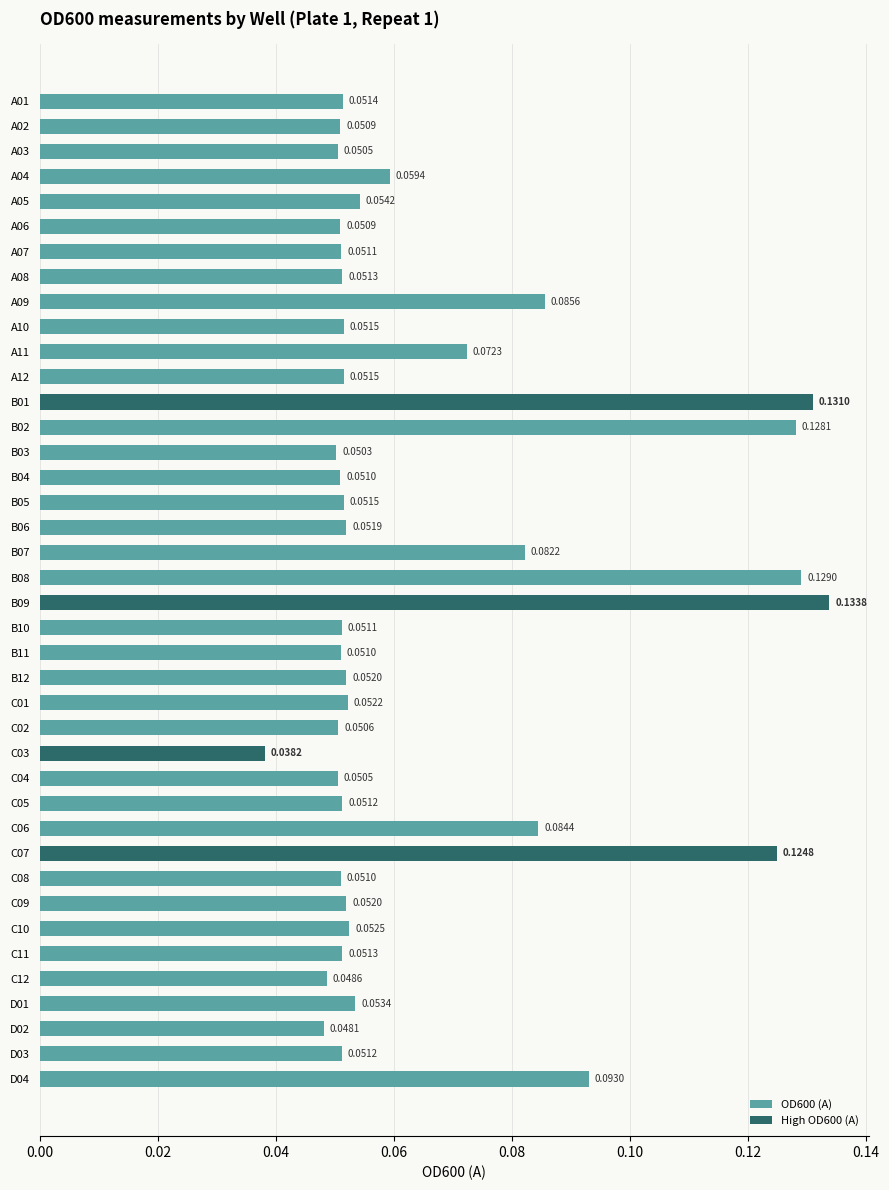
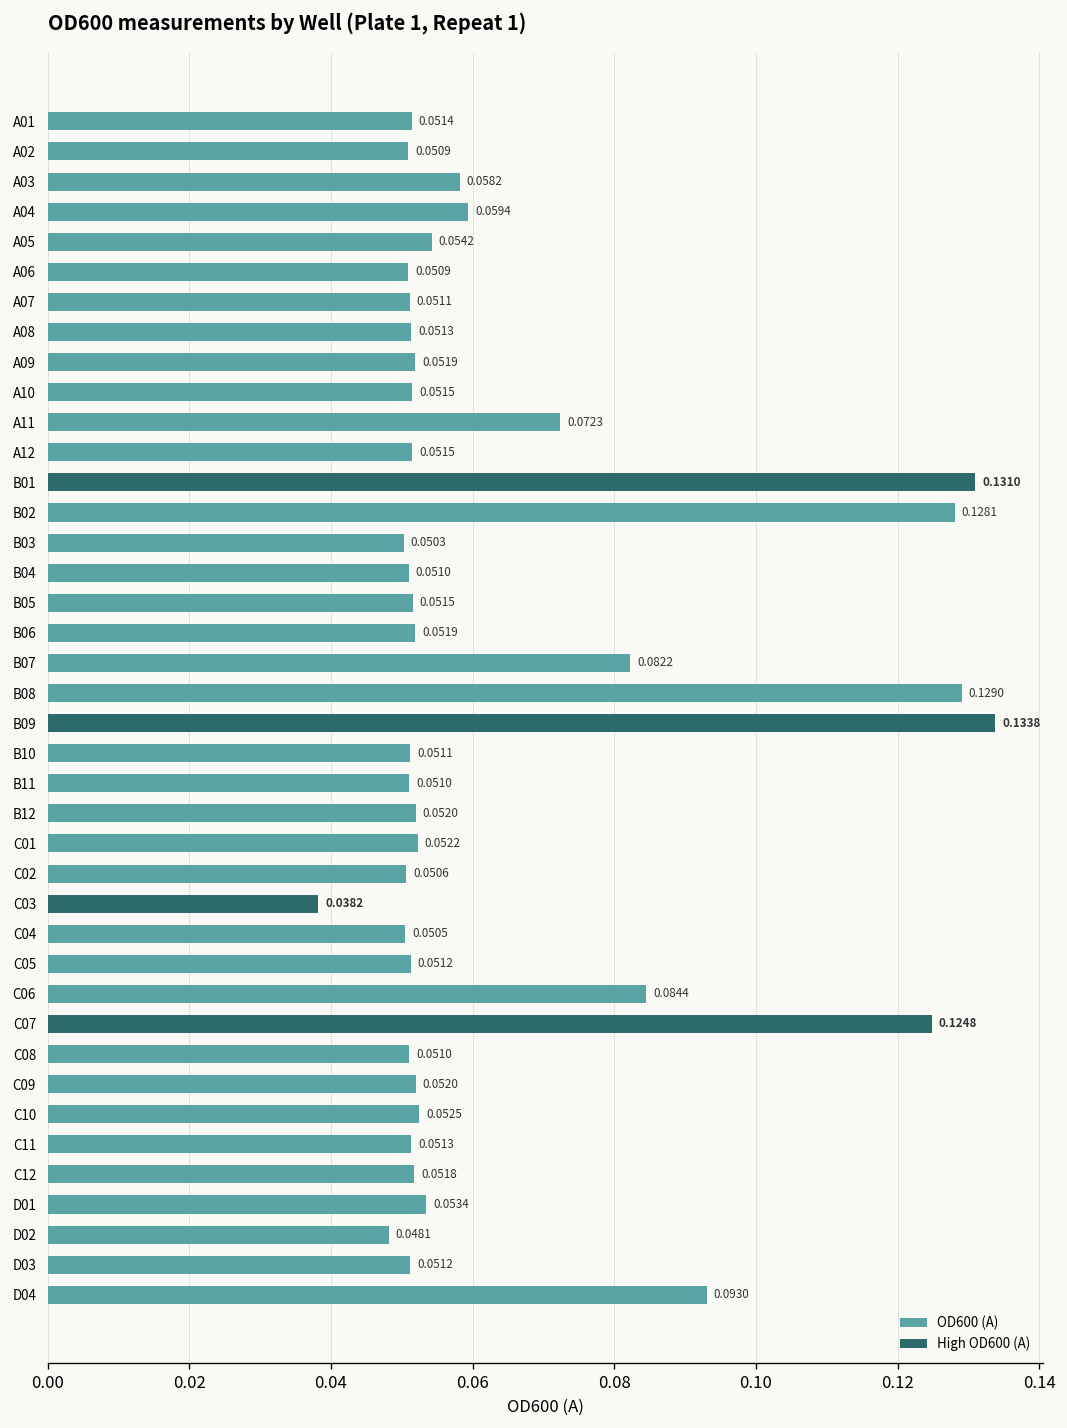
  {
    "OD600 (A)": {
      "A01": 0.0514,
      "A02": 0.0509,
-     "A03": 0.0505,
+     "A03": 0.0582,
      "A04": 0.0594,
      "A05": 0.0542,
      "A06": 0.0509,
      "A07": 0.0511,
      "A08": 0.0513,
-     "A09": 0.0856,
+     "A09": 0.0519,
      "A10": 0.0515,
      "A11": 0.0723,
      "A12": 0.0515,
      "B02": 0.1281,
      "B03": 0.0503,
      "B04": 0.0510,
      "B05": 0.0515,
      "B06": 0.0519,
      "B07": 0.0822,
      "B08": 0.1290,
      "B10": 0.0511,
      "B11": 0.0510,
      "B12": 0.0520,
      "C01": 0.0522,
      "C02": 0.0506,
      "C04": 0.0505,
      "C05": 0.0512,
      "C06": 0.0844,
      "C08": 0.0510,
      "C09": 0.0520,
      "C10": 0.0525,
      "C11": 0.0513,
-     "C12": 0.0486,
+     "C12": 0.0518,
      "D01": 0.0534,
      "D02": 0.0481,
      "D03": 0.0512,
      "D04": 0.0930
    },
    "High OD600 (A)": {
      "B01": 0.1310,
      "B09": 0.1338,
      "C03": 0.0382,
      "C07": 0.1248
    }
  }
